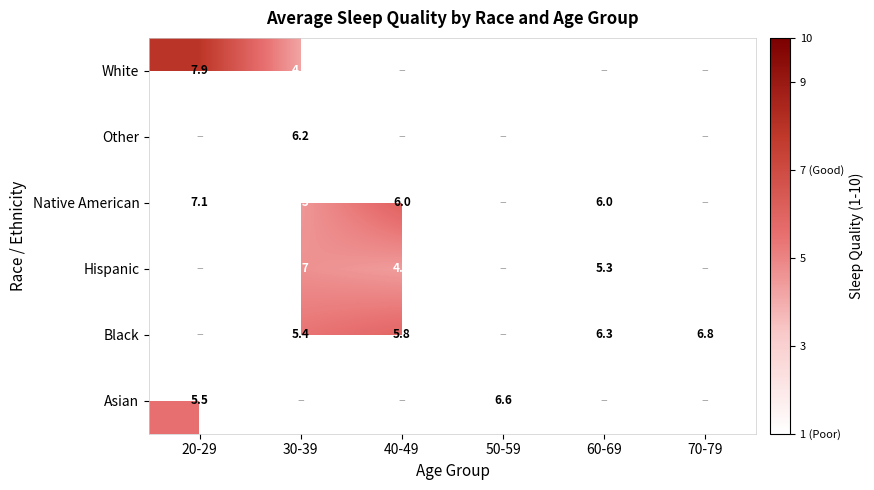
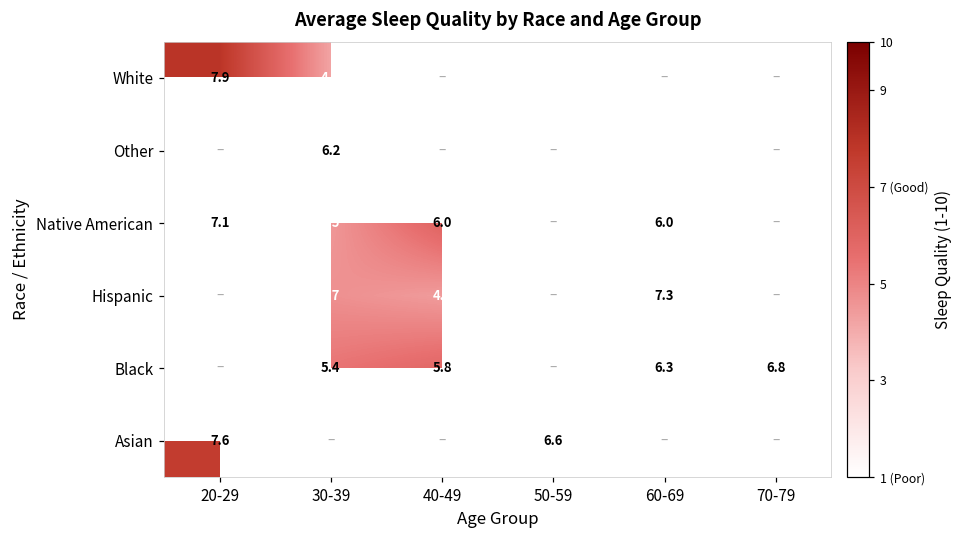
  {
    "White": {
      "20-29": 7.9
    },
    "Other": {
      "30-39": 6.2
    },
    "Native American": {
      "20-29": 7.1,
      "40-49": 6.0,
      "60-69": 6.0
    },
    "Hispanic": {
-     "60-69": 5.3
+     "60-69": 7.3
    },
    "Black": {
      "30-39": 5.4,
      "40-49": 5.8,
      "60-69": 6.3,
      "70-79": 6.8
    },
    "Asian": {
-     "20-29": 5.5,
+     "20-29": 7.6,
      "50-59": 6.6
    }
  }
